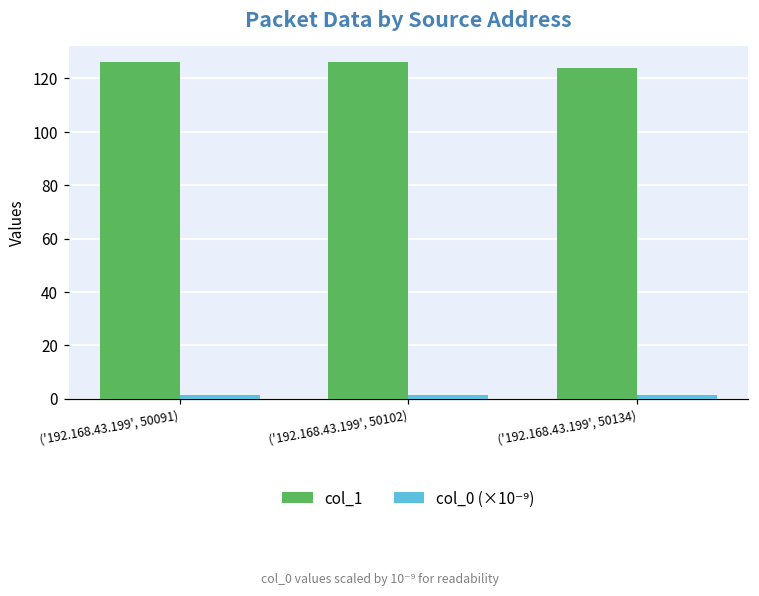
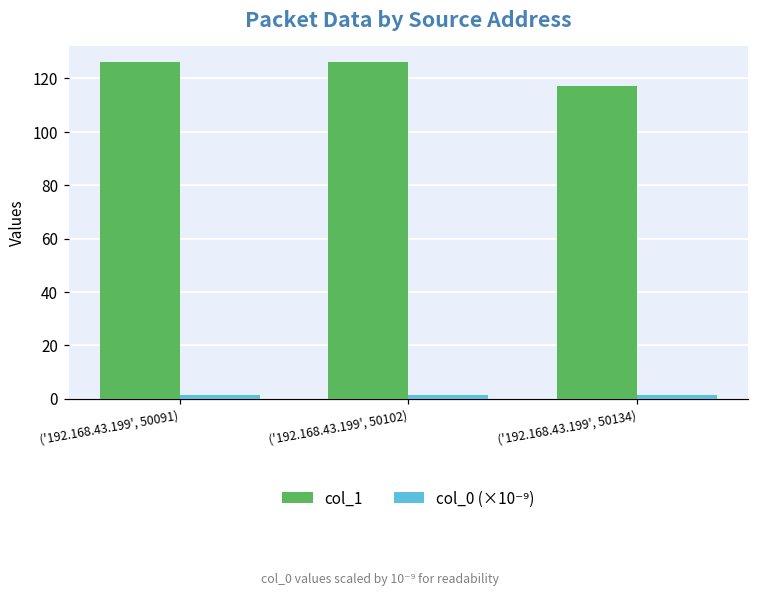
  {
    "col_1": {
      "('192.168.43.199', 50091)": 126,
      "('192.168.43.199', 50102)": 126,
-     "('192.168.43.199', 50134)": 124
+     "('192.168.43.199', 50134)": 117
    },
    "col_0 (×10⁻⁹)": {
      "('192.168.43.199', 50091)": 2,
      "('192.168.43.199', 50102)": 2,
      "('192.168.43.199', 50134)": 2
    }
  }
